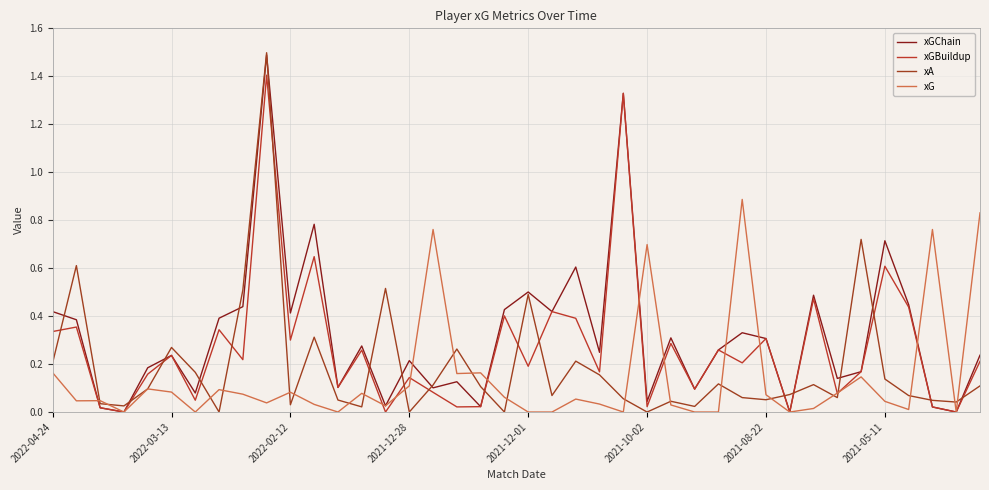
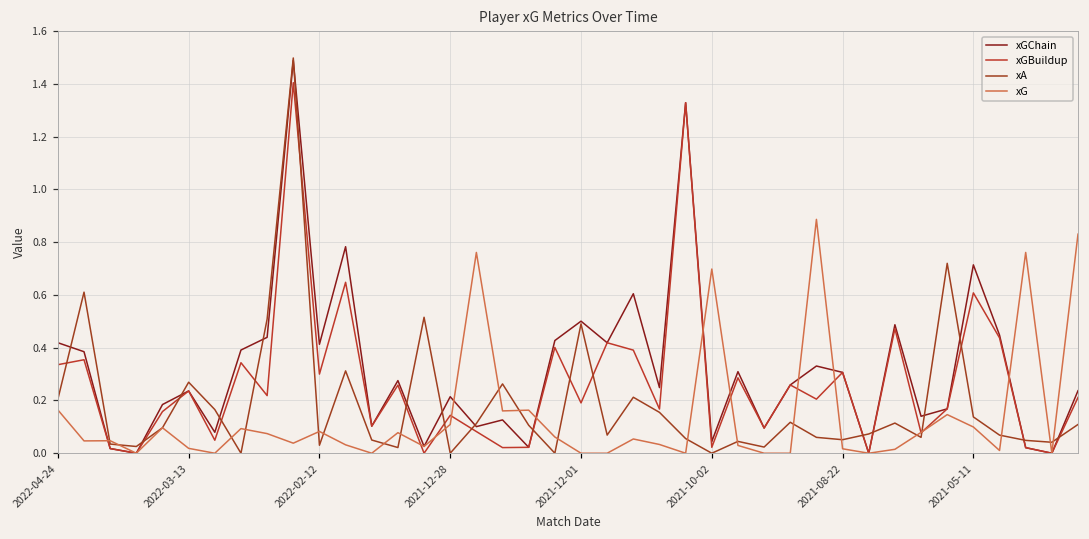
  {
    "xG": {
      "2022-04-24": 0.16,
-     "2022-03-13": 0.08,
+     "2022-03-13": 0.02,
      "2022-02-12": 0.08,
      "2021-12-28": 0.11,
      "2021-12-01": 0.00,
      "2021-10-02": 0.70,
-     "2021-08-22": 0.07,
-     "2021-05-11": 0.04
+     "2021-08-22": 0.02,
+     "2021-05-11": 0.10
    }
  }
